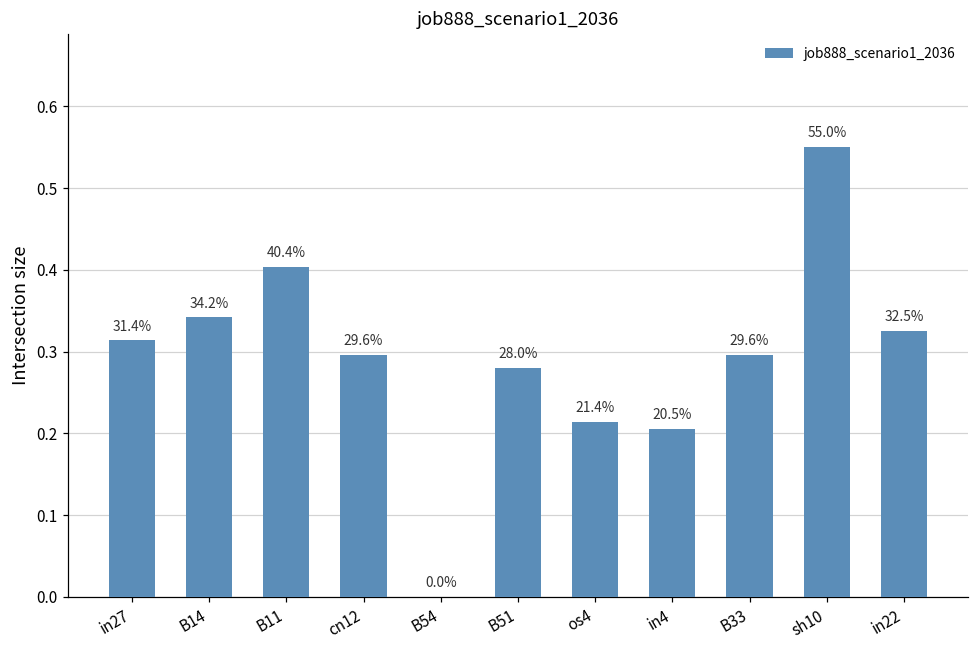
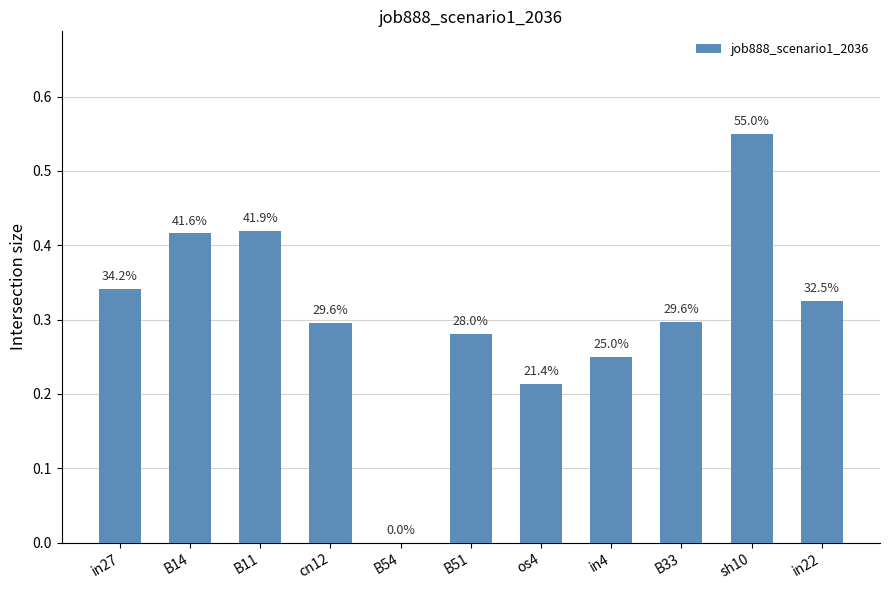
  {
-   "in27": "31.4%",
-   "B14": "34.2%",
-   "B11": "40.4%",
+   "in27": "34.2%",
+   "B14": "41.6%",
+   "B11": "41.9%",
    "cn12": "29.6%",
    "B54": "0.0%",
    "B51": "28.0%",
    "os4": "21.4%",
-   "in4": "20.5%",
+   "in4": "25.0%",
    "B33": "29.6%",
    "sh10": "55.0%",
    "in22": "32.5%"
  }
